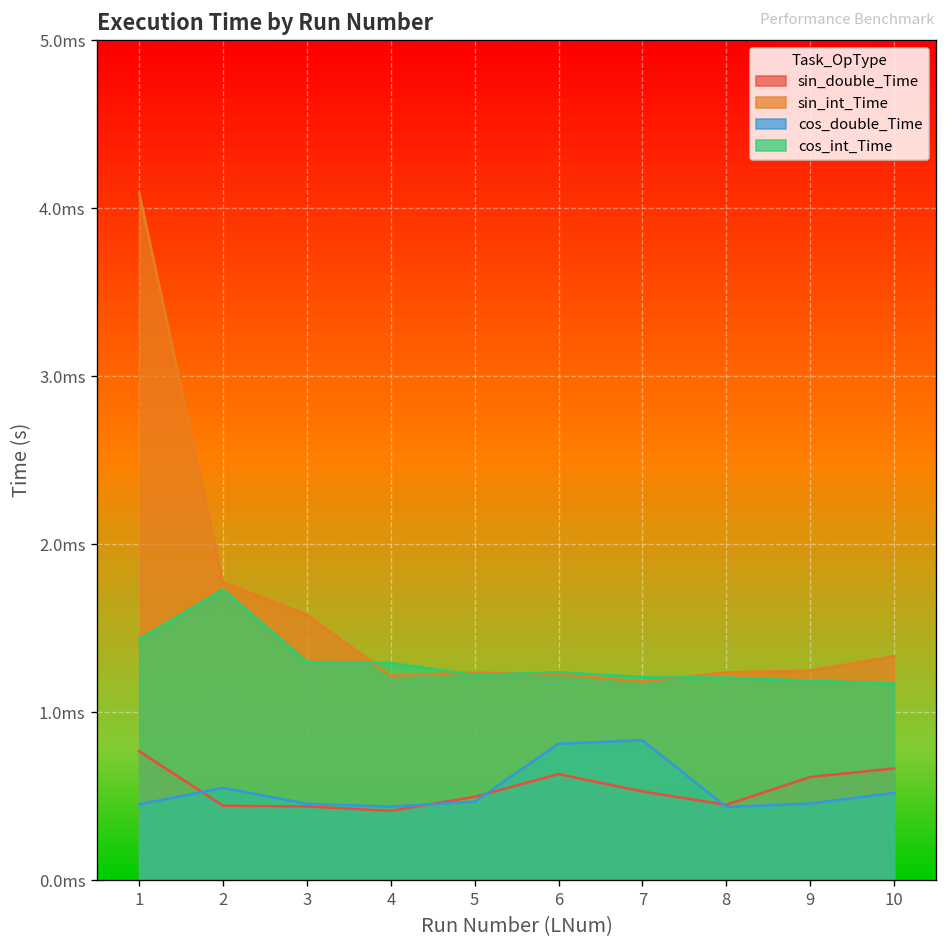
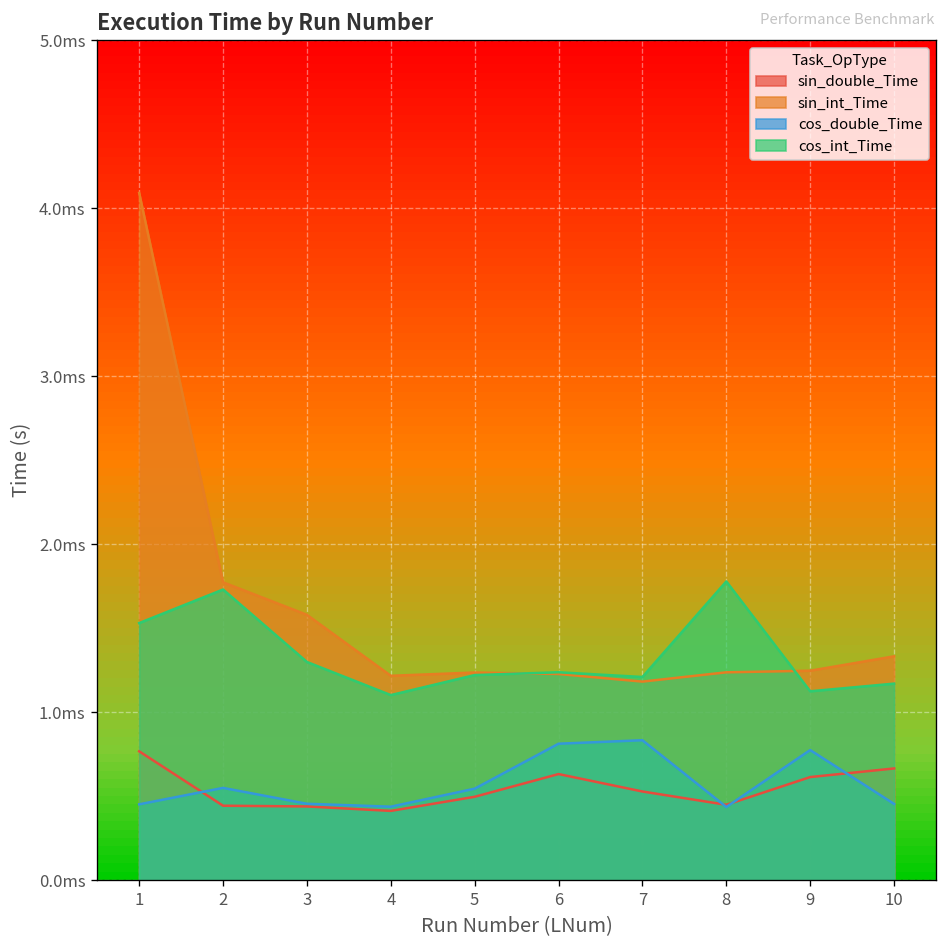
  {
    "cos_double_Time": {
      "1": "0.45ms",
      "2": "0.55ms",
      "4": "0.44ms",
-     "5": "0.47ms",
+     "5": "0.55ms",
      "6": "0.81ms",
      "7": "0.83ms",
-     "9": "0.46ms",
-     "10": "0.52ms"
+     "9": "0.78ms",
+     "10": "0.46ms"
    },
    "cos_int_Time": {
-     "1": "1.43ms",
+     "1": "1.53ms",
      "2": "1.73ms",
      "3": "1.30ms",
-     "4": "1.29ms",
+     "4": "1.10ms",
      "7": "1.21ms",
-     "8": "1.21ms",
-     "9": "1.19ms",
+     "8": "1.78ms",
+     "9": "1.13ms",
      "10": "1.17ms"
    }
  }
